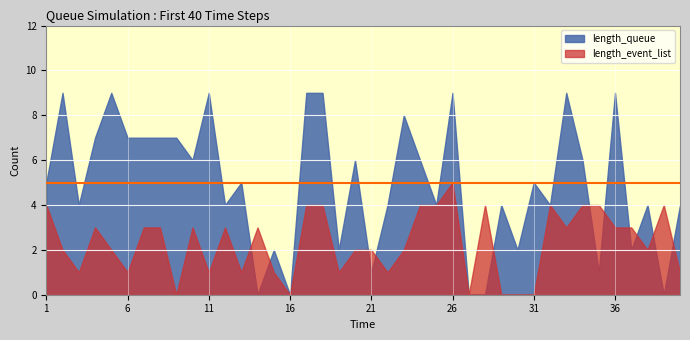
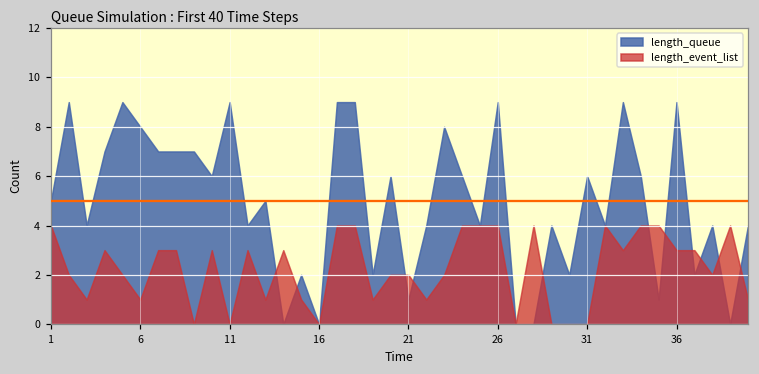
  {
    "length_queue": {
      "1": 5,
-     "6": 7,
+     "6": 8,
      "11": 9,
      "21": 1,
      "26": 9,
-     "31": 5,
+     "31": 6,
      "36": 9
    },
    "length_event_list": {
      "1": 4,
      "6": 1,
-     "11": 1,
+     "11": 0,
      "21": 2,
-     "26": 5,
+     "26": 4,
      "31": 0,
      "36": 3
    }
  }
